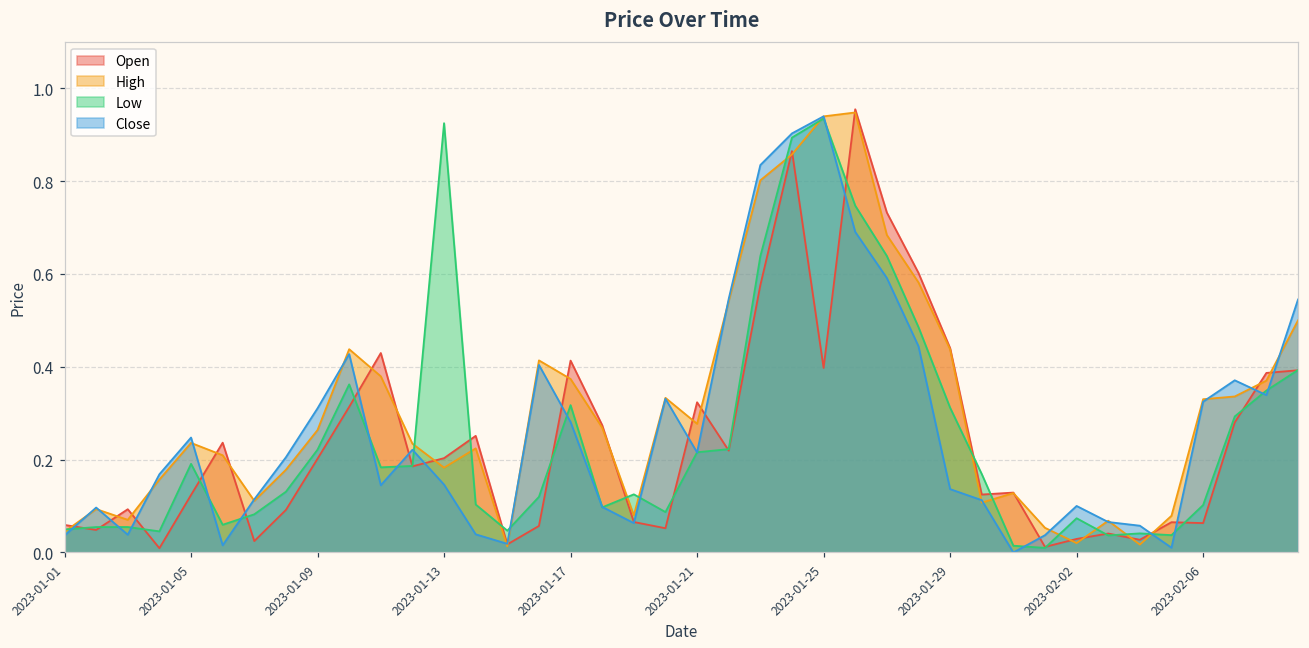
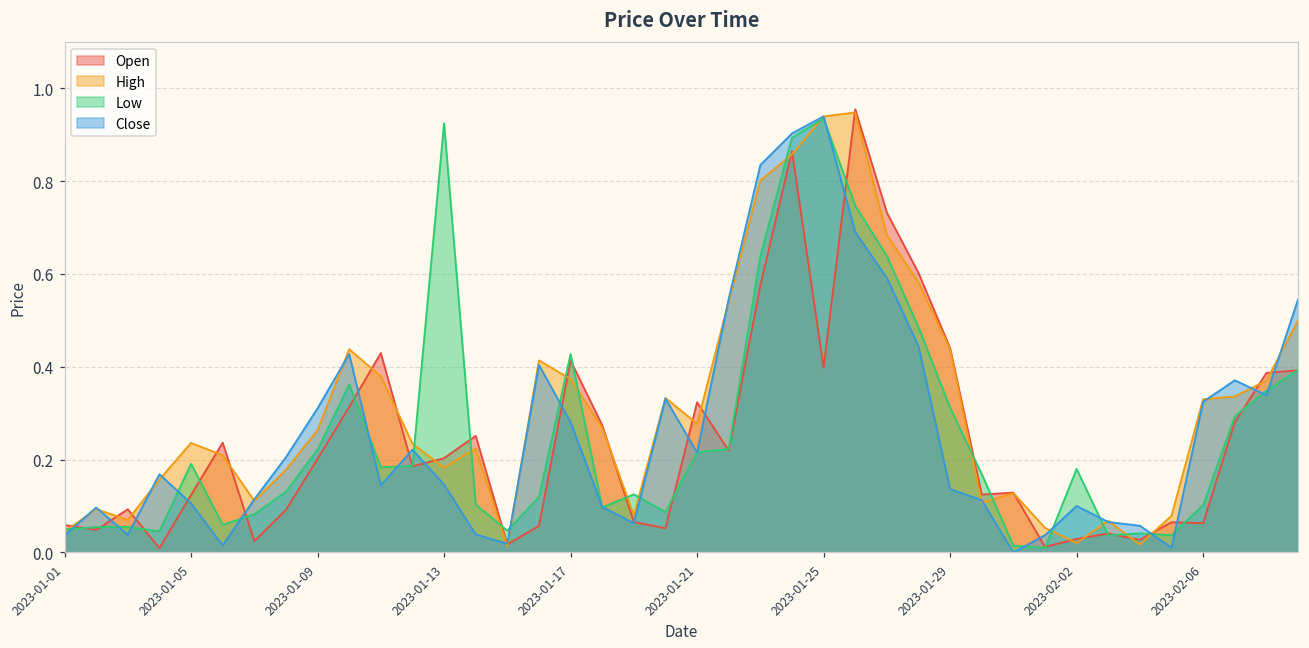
  {
    "Open": {
      "2023-01-01": 0.06,
      "2023-01-05": 0.12,
      "2023-01-09": 0.20,
      "2023-01-13": 0.20,
      "2023-01-17": 0.41,
      "2023-01-21": 0.32,
      "2023-01-25": 0.40,
      "2023-02-02": 0.03,
      "2023-02-06": 0.06
    },
    "High": {
      "2023-01-05": 0.24,
      "2023-01-09": 0.26,
      "2023-01-13": 0.18,
      "2023-01-17": 0.37,
      "2023-01-21": 0.28,
      "2023-02-02": 0.02
    },
    "Low": {
      "2023-01-05": 0.19,
      "2023-01-09": 0.22,
      "2023-01-13": 0.92,
-     "2023-01-17": 0.32,
+     "2023-01-17": 0.43,
      "2023-01-29": 0.31,
-     "2023-02-02": 0.07,
+     "2023-02-02": 0.18,
      "2023-02-06": 0.10
    },
    "Close": {
      "2023-01-01": 0.04,
-     "2023-01-05": 0.25,
+     "2023-01-05": 0.11,
      "2023-01-09": 0.31,
      "2023-01-13": 0.15,
      "2023-01-17": 0.28,
      "2023-01-29": 0.14,
      "2023-02-02": 0.10
    }
  }
